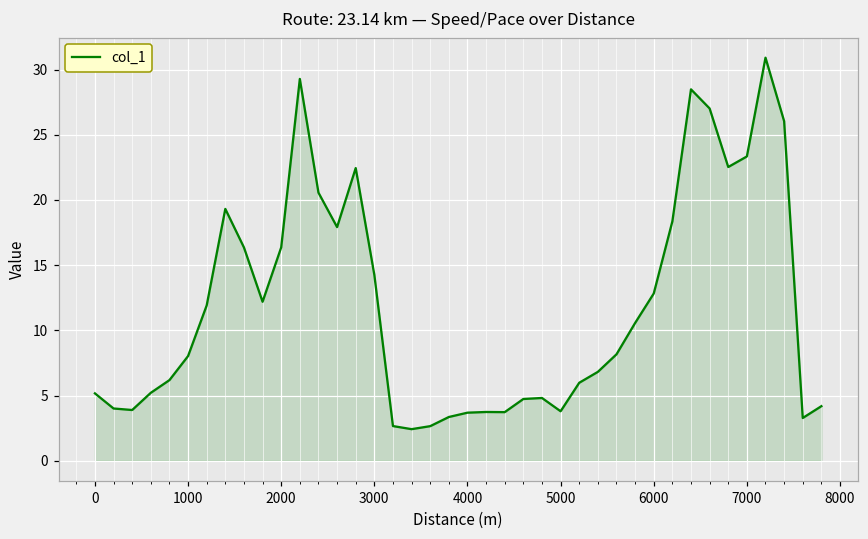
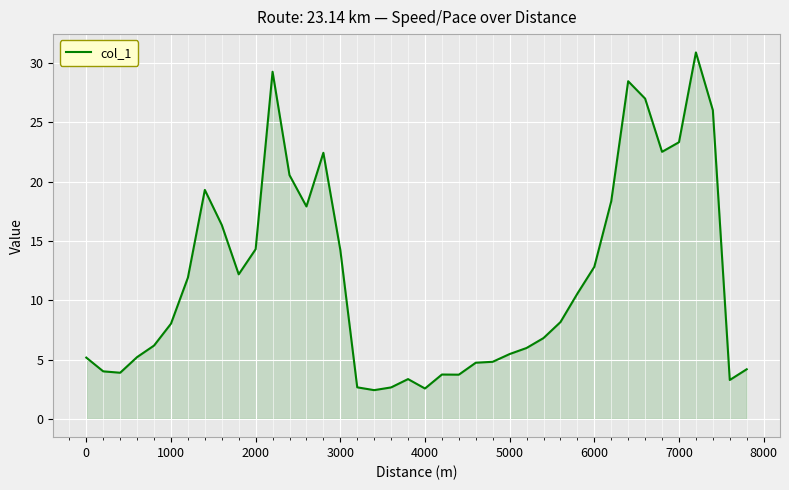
  {
    "0": 5.2,
    "1000": 8.0,
-   "2000": 16.4,
+   "2000": 14.3,
    "3000": 14.3,
-   "4000": 3.7,
-   "5000": 3.8,
+   "4000": 2.6,
+   "5000": 5.5,
    "6000": 12.8,
    "7000": 23.3
  }
